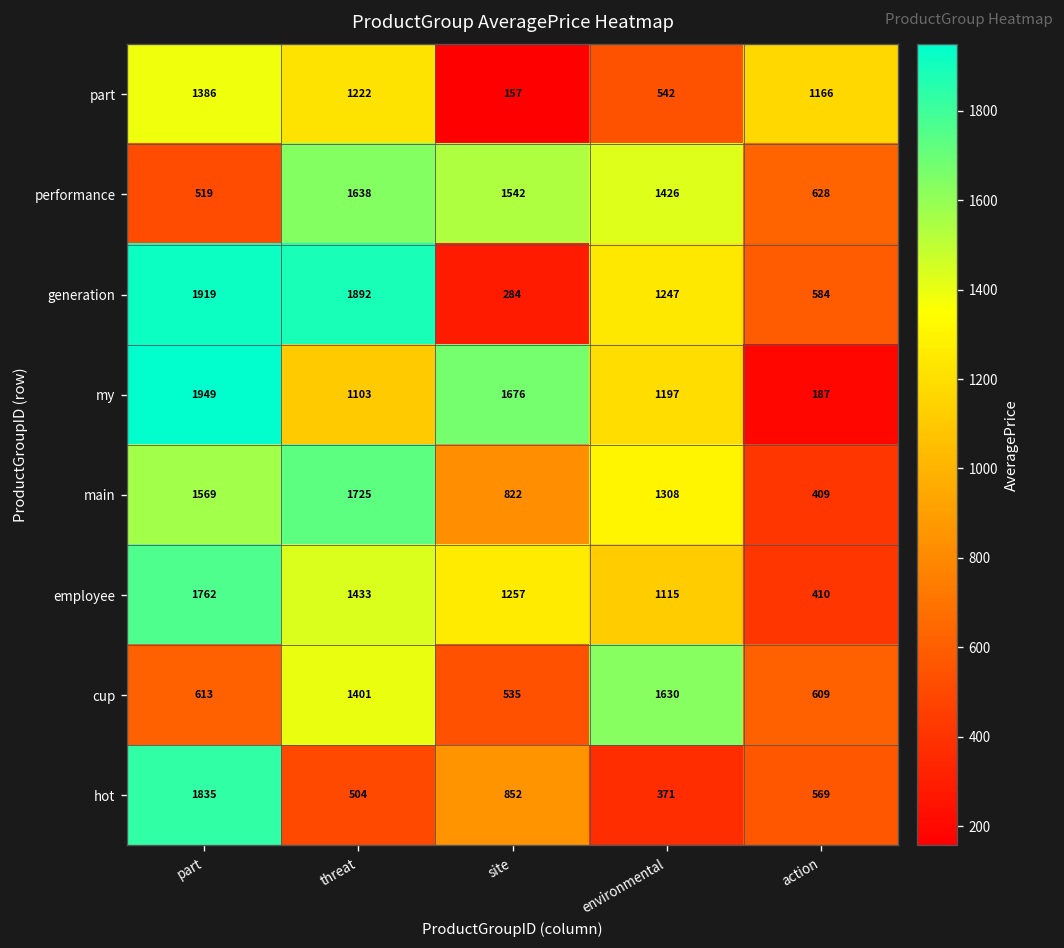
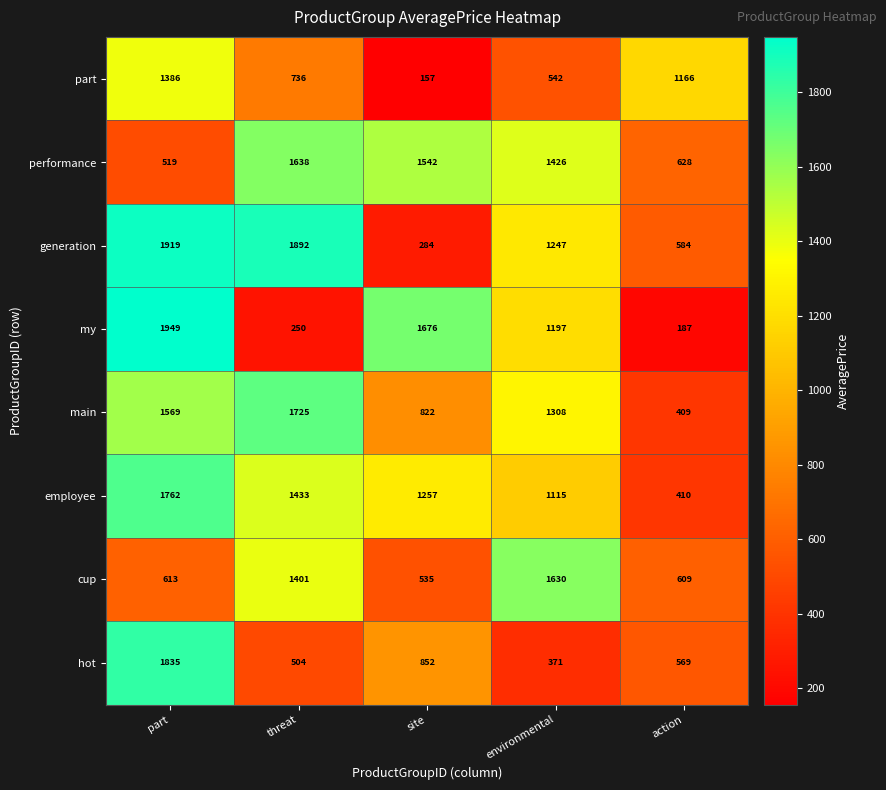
  {
    "part": {
      "part": 1386,
-     "threat": 1222,
+     "threat": 736,
      "site": 157,
      "environmental": 542,
      "action": 1166
    },
    "performance": {
      "part": 519,
      "threat": 1638,
      "site": 1542,
      "environmental": 1426,
      "action": 628
    },
    "generation": {
      "part": 1919,
      "threat": 1892,
      "site": 284,
      "environmental": 1247,
      "action": 584
    },
    "my": {
      "part": 1949,
-     "threat": 1103,
+     "threat": 250,
      "site": 1676,
      "environmental": 1197,
      "action": 187
    },
    "main": {
      "part": 1569,
      "threat": 1725,
      "site": 822,
      "environmental": 1308,
      "action": 409
    },
    "employee": {
      "part": 1762,
      "threat": 1433,
      "site": 1257,
      "environmental": 1115,
      "action": 410
    },
    "cup": {
      "part": 613,
      "threat": 1401,
      "site": 535,
      "environmental": 1630,
      "action": 609
    },
    "hot": {
      "part": 1835,
      "threat": 504,
      "site": 852,
      "environmental": 371,
      "action": 569
    }
  }
